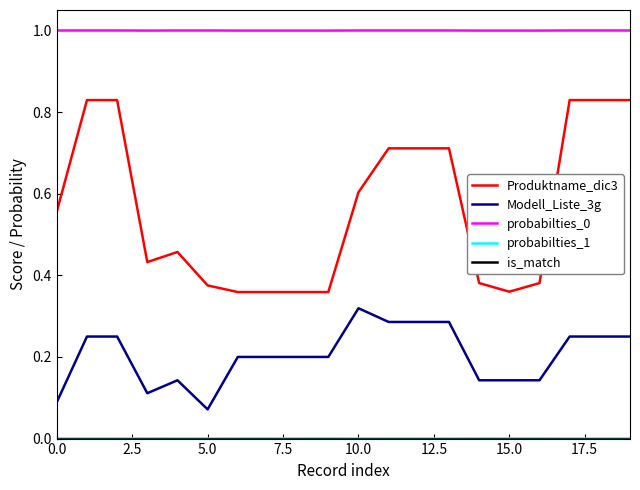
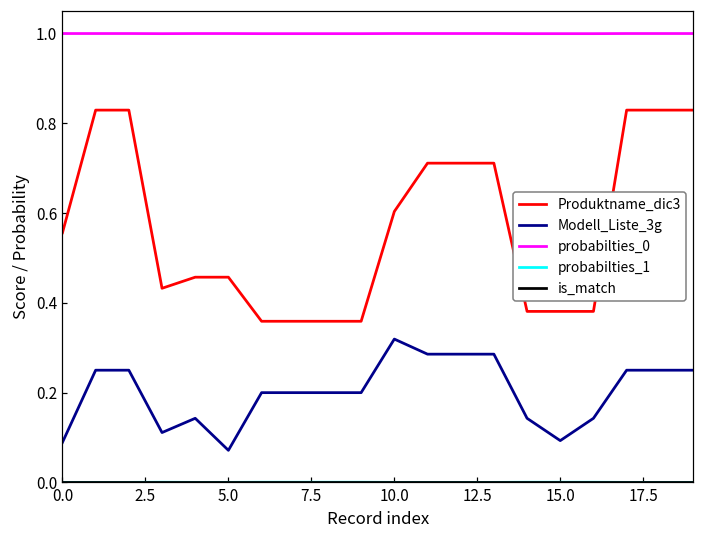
  {
    "Produktname_dic3": {
      "0.0": 0.56,
-     "5.0": 0.38,
+     "5.0": 0.46,
      "10.0": 0.60,
-     "15.0": 0.36
+     "15.0": 0.38
    },
    "Modell_Liste_3g": {
      "0.0": 0.09,
      "5.0": 0.07,
      "10.0": 0.32,
-     "15.0": 0.14
+     "15.0": 0.09
    },
    "probabilties_0": {
      "0.0": 1.00,
      "5.0": 1.00,
      "10.0": 1.00,
      "15.0": 1.00
    }
  }
